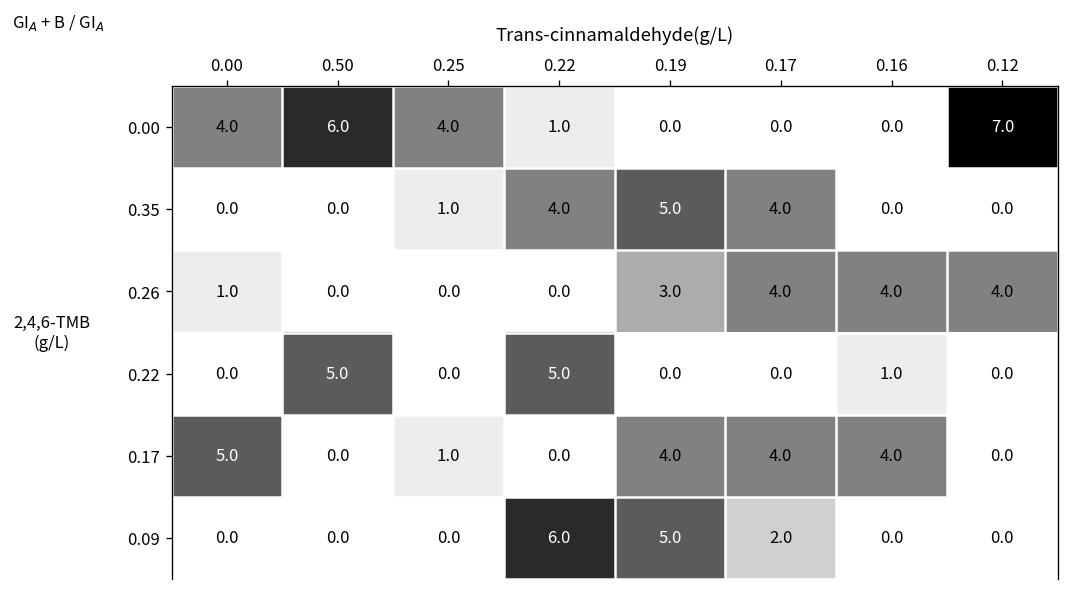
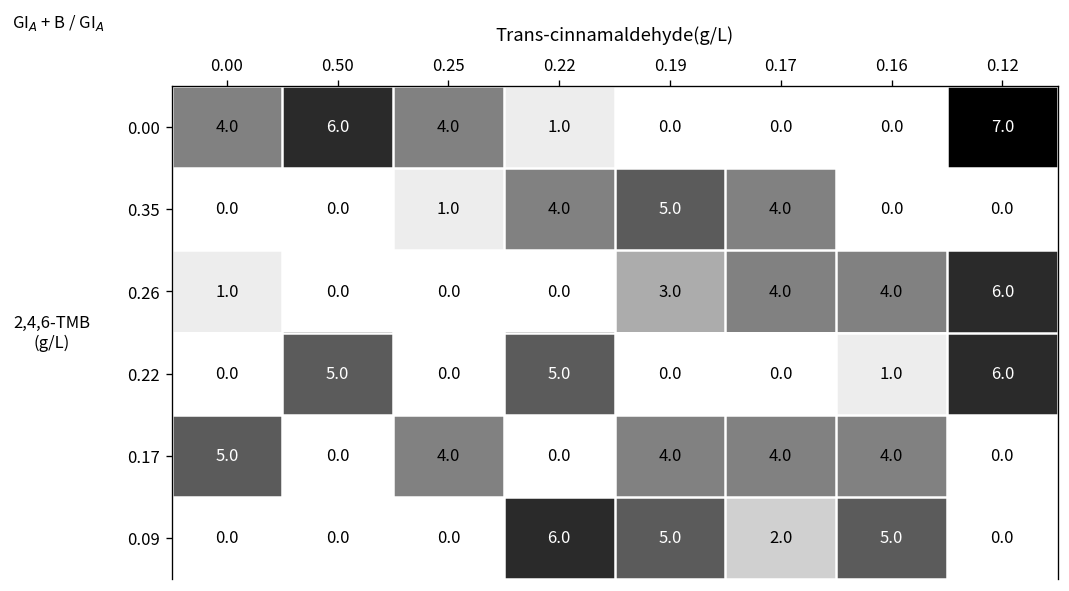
  {
    "0.00": {
      "0.00": 4.0,
      "0.50": 6.0,
      "0.25": 4.0,
      "0.22": 1.0,
      "0.19": 0.0,
      "0.17": 0.0,
      "0.16": 0.0,
      "0.12": 7.0
    },
    "0.35": {
      "0.00": 0.0,
      "0.50": 0.0,
      "0.25": 1.0,
      "0.22": 4.0,
      "0.19": 5.0,
      "0.17": 4.0,
      "0.16": 0.0,
      "0.12": 0.0
    },
    "0.26": {
      "0.00": 1.0,
      "0.50": 0.0,
      "0.25": 0.0,
      "0.22": 0.0,
      "0.19": 3.0,
      "0.17": 4.0,
      "0.16": 4.0,
-     "0.12": 4.0
+     "0.12": 6.0
    },
    "0.22": {
      "0.00": 0.0,
      "0.50": 5.0,
      "0.25": 0.0,
      "0.22": 5.0,
      "0.19": 0.0,
      "0.17": 0.0,
      "0.16": 1.0,
-     "0.12": 0.0
+     "0.12": 6.0
    },
    "0.17": {
      "0.00": 5.0,
      "0.50": 0.0,
-     "0.25": 1.0,
+     "0.25": 4.0,
      "0.22": 0.0,
      "0.19": 4.0,
      "0.17": 4.0,
      "0.16": 4.0,
      "0.12": 0.0
    },
    "0.09": {
      "0.00": 0.0,
      "0.50": 0.0,
      "0.25": 0.0,
      "0.22": 6.0,
      "0.19": 5.0,
      "0.17": 2.0,
-     "0.16": 0.0,
+     "0.16": 5.0,
      "0.12": 0.0
    }
  }
